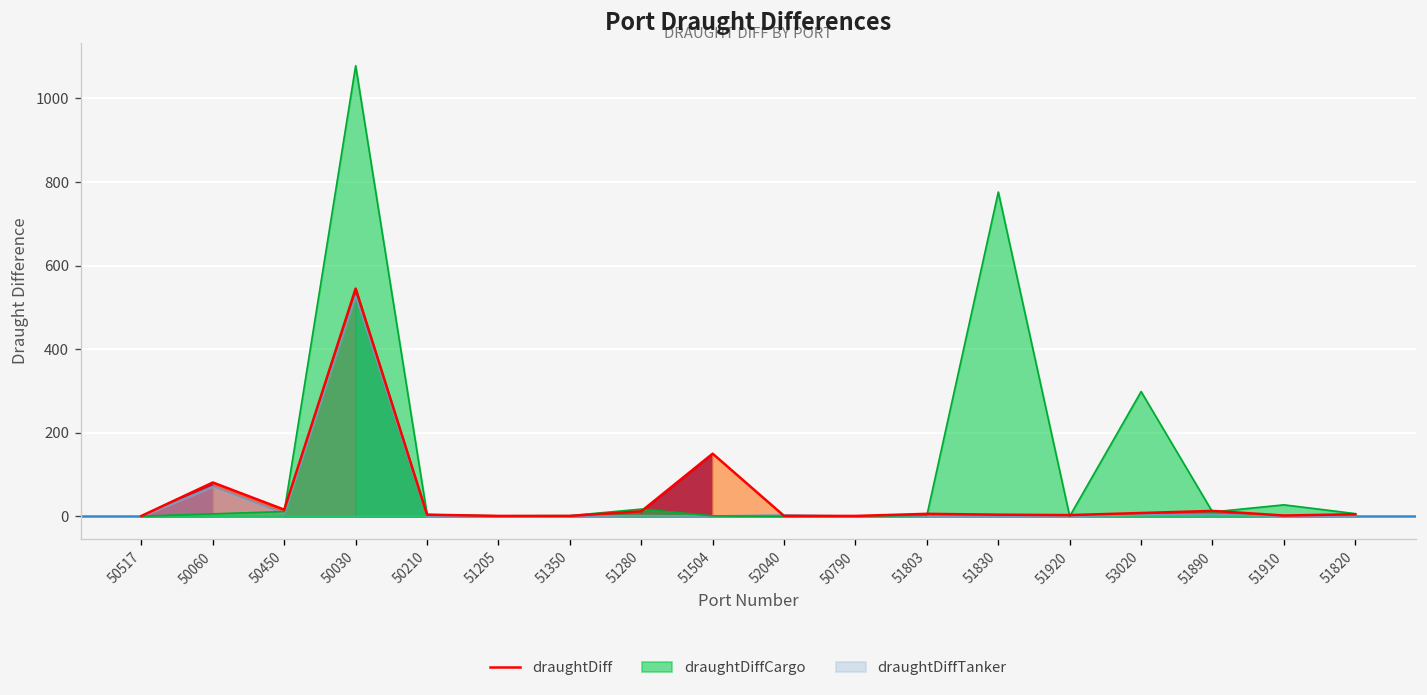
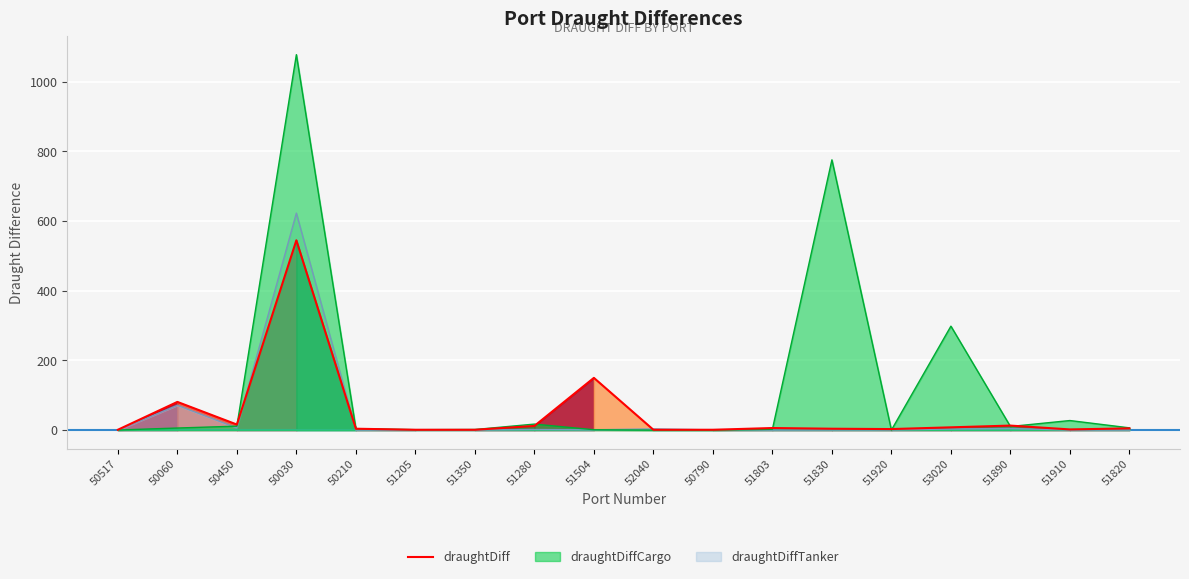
  {
    "draughtDiffCargo": {
      "50060": 10,
      "50030": 1080,
      "51830": 780,
      "53020": 300,
      "51910": 30
    },
    "draughtDiffTanker": {
      "50060": 70,
-     "50030": 530,
+     "50030": 620,
      "51280": 0
    }
  }
